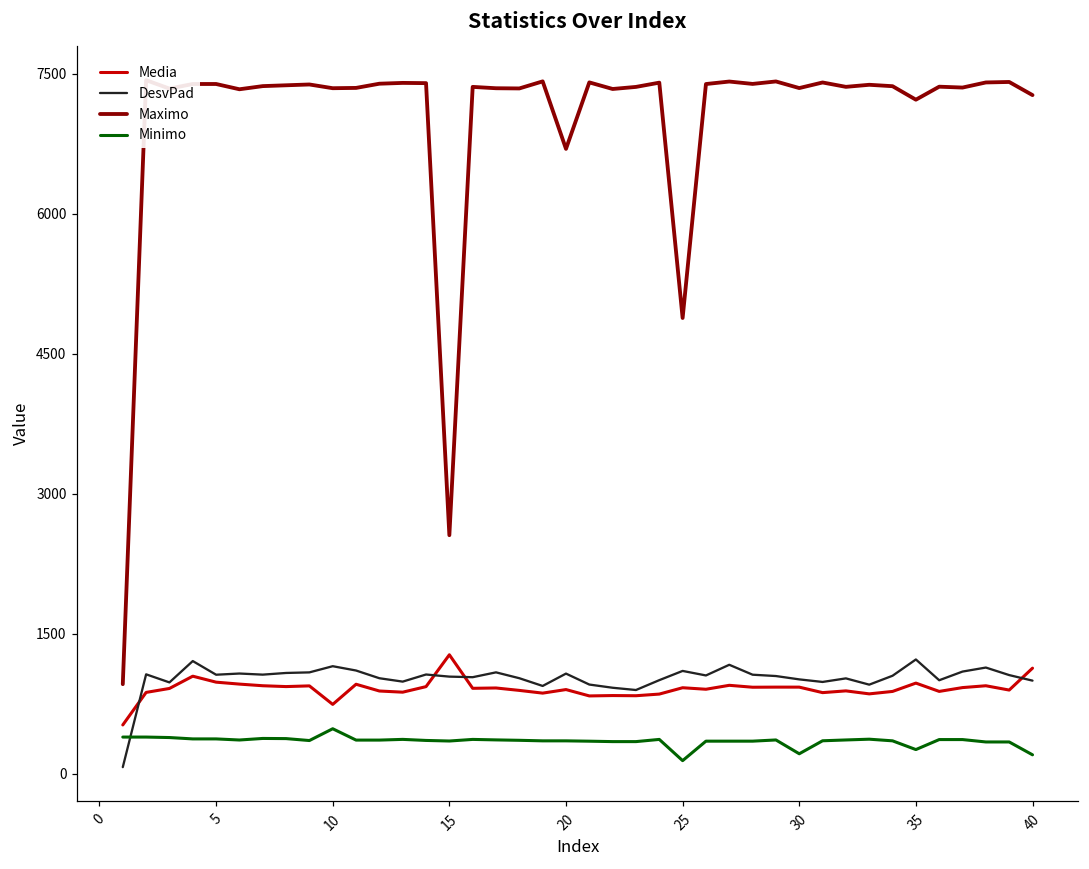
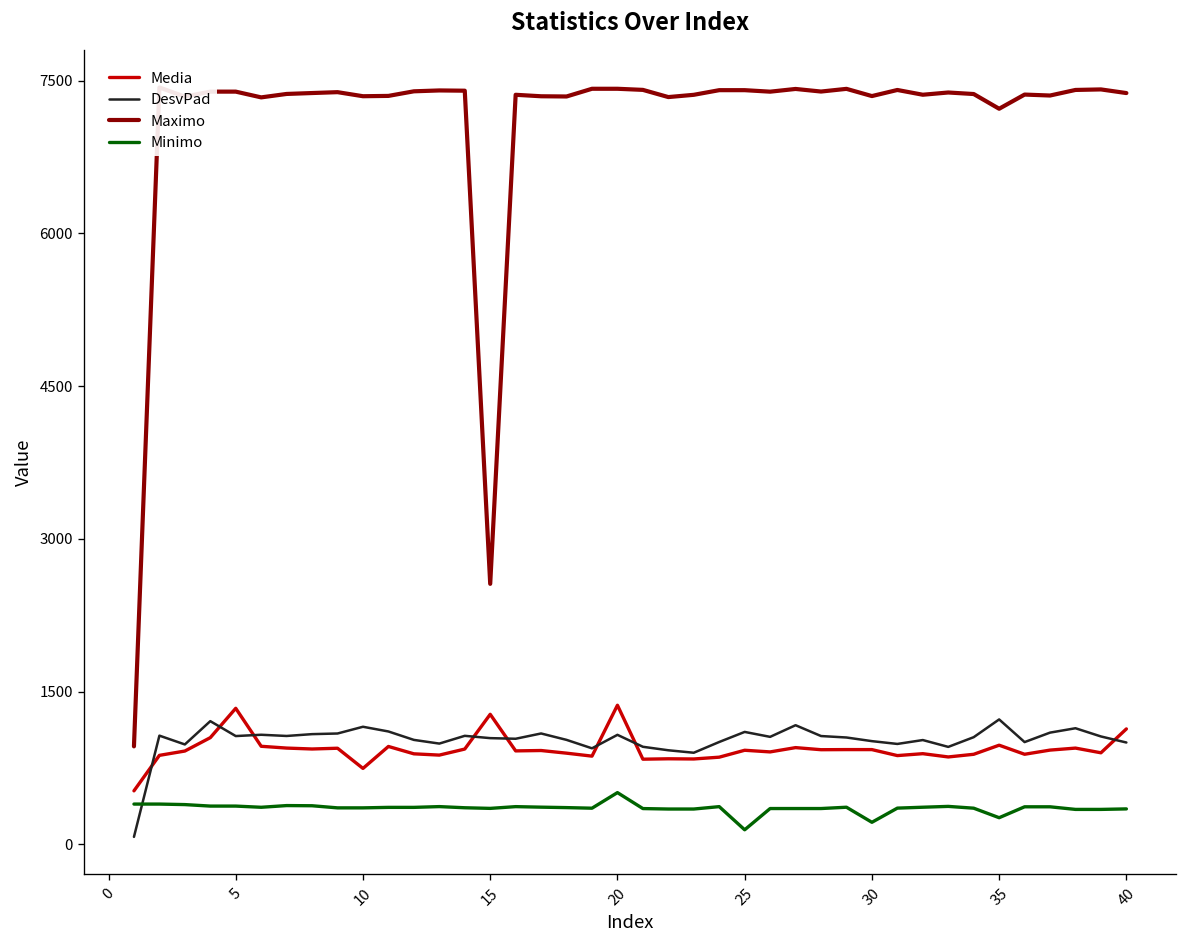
  {
    "Media": {
-     "5": 1000,
+     "5": 1300,
      "10": 700,
      "15": 1300,
-     "20": 900,
+     "20": 1400,
      "25": 900,
      "30": 900,
      "35": 1000,
      "40": 1100
    },
    "DesvPad": {
      "5": 1100,
      "10": 1200,
      "15": 1000,
      "20": 1100,
      "25": 1100,
      "30": 1000,
      "35": 1200,
      "40": 1000
    },
    "Maximo": {
      "5": 7400,
      "10": 7300,
      "15": 2600,
-     "20": 6700,
-     "25": 4900,
+     "20": 7400,
+     "25": 7400,
      "30": 7300,
      "35": 7200,
-     "40": 7300
+     "40": 7400
    },
    "Minimo": {
      "5": 400,
-     "10": 500,
+     "10": 400,
      "15": 400,
-     "20": 400,
+     "20": 500,
      "25": 100,
      "30": 200,
      "35": 300,
-     "40": 200
+     "40": 300
    }
  }
